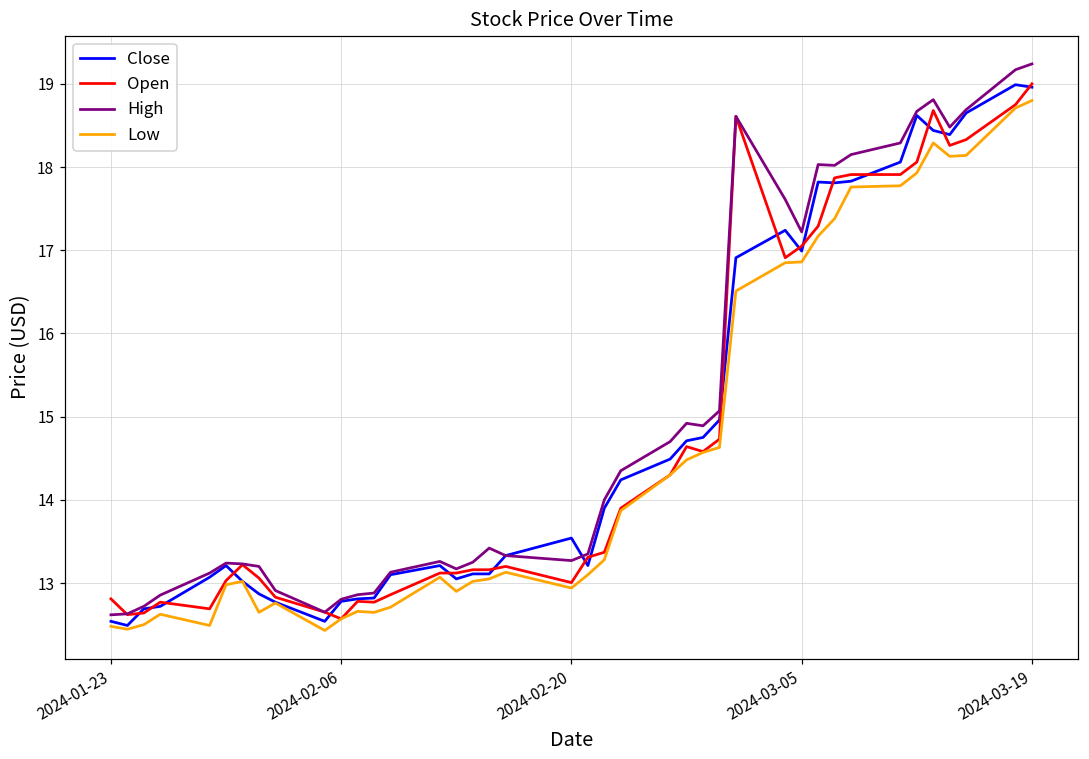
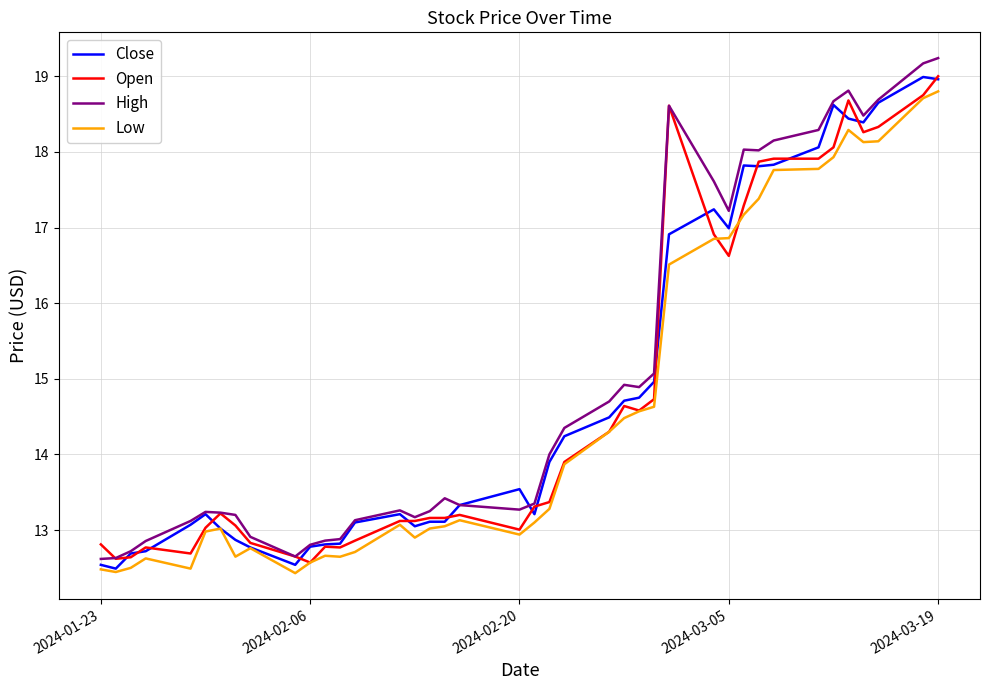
  {
    "Close": {
      "2024-01-23": 12.5,
      "2024-02-20": 13.5,
      "2024-03-05": 17.0,
      "2024-03-19": 19.0
    },
    "Open": {
      "2024-01-23": 12.8,
      "2024-02-20": 13.0,
-     "2024-03-05": 17.0,
+     "2024-03-05": 16.6,
      "2024-03-19": 19.0
    },
    "High": {
      "2024-01-23": 12.6,
      "2024-02-20": 13.3,
      "2024-03-05": 17.2,
      "2024-03-19": 19.2
    },
    "Low": {
      "2024-01-23": 12.5,
      "2024-02-20": 12.9,
      "2024-03-05": 16.9,
      "2024-03-19": 18.8
    }
  }
